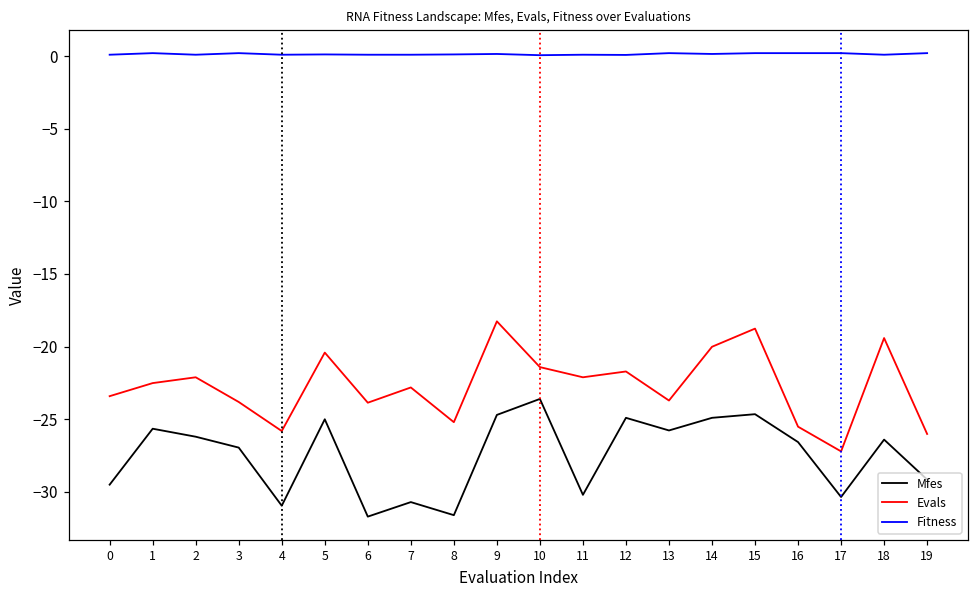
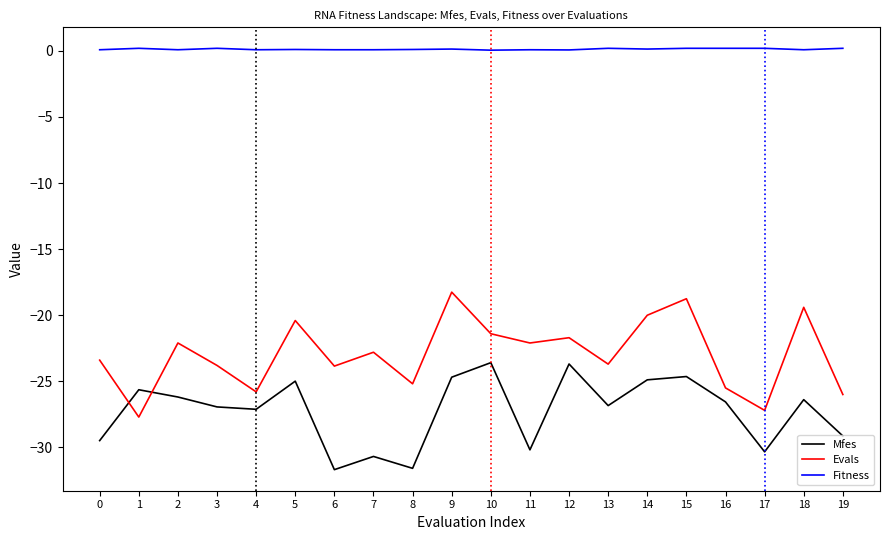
  {
    "Mfes": {
      "0": -29.5,
      "1": -25.7,
      "2": -26.2,
      "3": -27.0,
-     "4": -31.0,
+     "4": -27.1,
      "5": -25.0,
      "6": -31.7,
      "7": -30.7,
      "8": -31.6,
      "9": -24.7,
      "10": -23.6,
      "11": -30.2,
-     "12": -24.9,
-     "13": -25.8,
+     "12": -23.7,
+     "13": -26.9,
      "14": -24.9,
      "15": -24.7,
      "16": -26.6,
      "17": -30.4,
      "18": -26.4
    },
    "Evals": {
      "0": -23.4,
-     "1": -22.5,
+     "1": -27.7,
      "2": -22.1,
      "3": -23.8,
      "4": -25.8,
      "5": -20.4,
      "6": -23.9,
      "7": -22.8,
      "8": -25.2,
      "9": -18.3,
      "10": -21.4,
      "11": -22.1,
      "12": -21.7,
      "13": -23.7,
      "14": -20.0,
      "15": -18.8,
      "16": -25.5,
      "17": -27.2,
      "18": -19.4,
      "19": -26.0
    },
    "Fitness": {
      "0": 0.1,
      "1": 0.2,
      "2": 0.1,
      "3": 0.2,
      "4": 0.1,
      "5": 0.1,
      "6": 0.1,
      "7": 0.1,
      "8": 0.1,
      "9": 0.1,
      "10": 0.1,
      "11": 0.1,
      "12": 0.1,
      "13": 0.2,
      "14": 0.1,
      "15": 0.2,
      "16": 0.2,
      "17": 0.2,
      "18": 0.1,
      "19": 0.2
    }
  }
